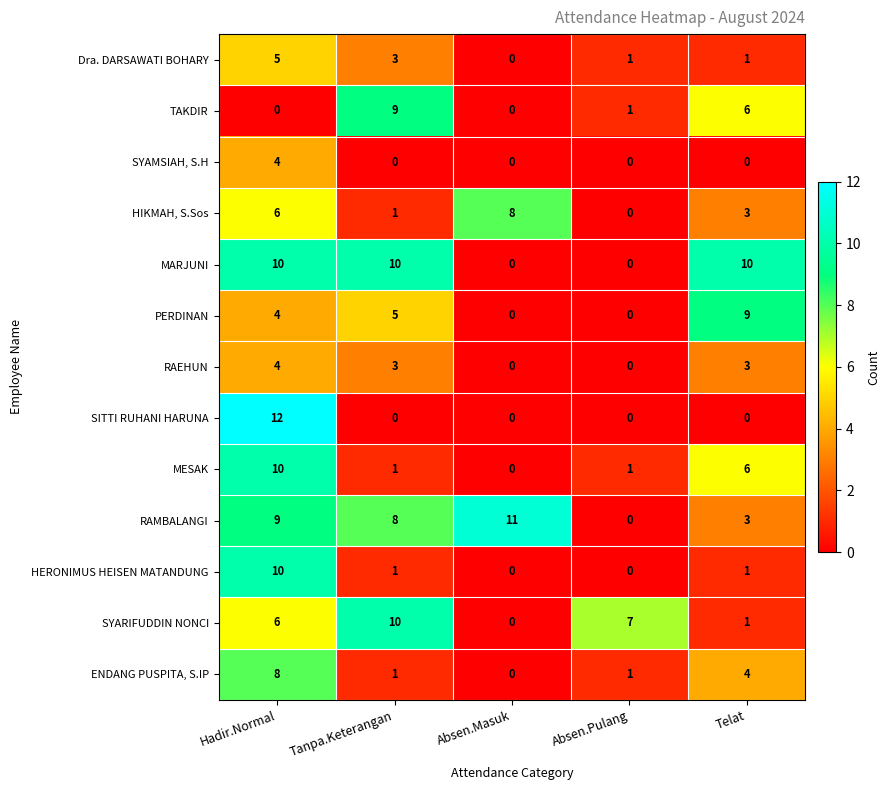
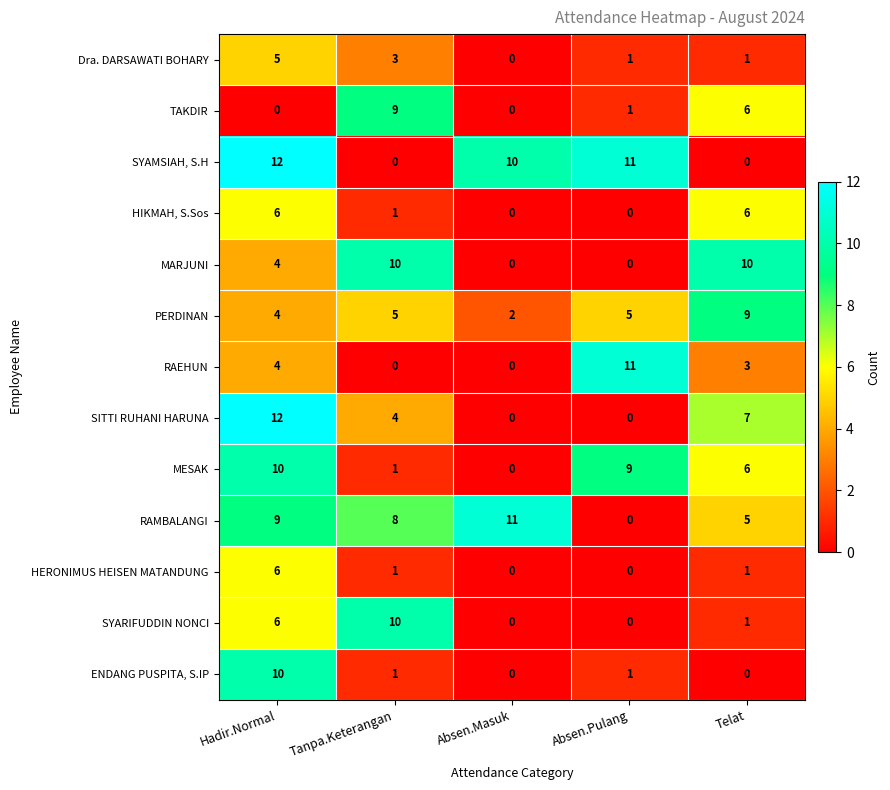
  {
    "Dra. DARSAWATI BOHARY": {
      "Hadir.Normal": 5,
      "Tanpa.Keterangan": 3,
      "Absen.Masuk": 0,
      "Absen.Pulang": 1,
      "Telat": 1
    },
    "TAKDIR": {
      "Hadir.Normal": 0,
      "Tanpa.Keterangan": 9,
      "Absen.Masuk": 0,
      "Absen.Pulang": 1,
      "Telat": 6
    },
    "SYAMSIAH, S.H": {
-     "Hadir.Normal": 4,
+     "Hadir.Normal": 12,
      "Tanpa.Keterangan": 0,
-     "Absen.Masuk": 0,
-     "Absen.Pulang": 0,
+     "Absen.Masuk": 10,
+     "Absen.Pulang": 11,
      "Telat": 0
    },
    "HIKMAH, S.Sos": {
      "Hadir.Normal": 6,
      "Tanpa.Keterangan": 1,
-     "Absen.Masuk": 8,
+     "Absen.Masuk": 0,
      "Absen.Pulang": 0,
-     "Telat": 3
+     "Telat": 6
    },
    "MARJUNI": {
-     "Hadir.Normal": 10,
+     "Hadir.Normal": 4,
      "Tanpa.Keterangan": 10,
      "Absen.Masuk": 0,
      "Absen.Pulang": 0,
      "Telat": 10
    },
    "PERDINAN": {
      "Hadir.Normal": 4,
      "Tanpa.Keterangan": 5,
-     "Absen.Masuk": 0,
-     "Absen.Pulang": 0,
+     "Absen.Masuk": 2,
+     "Absen.Pulang": 5,
      "Telat": 9
    },
    "RAEHUN": {
      "Hadir.Normal": 4,
-     "Tanpa.Keterangan": 3,
+     "Tanpa.Keterangan": 0,
      "Absen.Masuk": 0,
-     "Absen.Pulang": 0,
+     "Absen.Pulang": 11,
      "Telat": 3
    },
    "SITTI RUHANI HARUNA": {
      "Hadir.Normal": 12,
-     "Tanpa.Keterangan": 0,
+     "Tanpa.Keterangan": 4,
      "Absen.Masuk": 0,
      "Absen.Pulang": 0,
-     "Telat": 0
+     "Telat": 7
    },
    "MESAK": {
      "Hadir.Normal": 10,
      "Tanpa.Keterangan": 1,
      "Absen.Masuk": 0,
-     "Absen.Pulang": 1,
+     "Absen.Pulang": 9,
      "Telat": 6
    },
    "RAMBALANGI": {
      "Hadir.Normal": 9,
      "Tanpa.Keterangan": 8,
      "Absen.Masuk": 11,
      "Absen.Pulang": 0,
-     "Telat": 3
+     "Telat": 5
    },
    "HERONIMUS HEISEN MATANDUNG": {
-     "Hadir.Normal": 10,
+     "Hadir.Normal": 6,
      "Tanpa.Keterangan": 1,
      "Absen.Masuk": 0,
      "Absen.Pulang": 0,
      "Telat": 1
    },
    "SYARIFUDDIN NONCI": {
      "Hadir.Normal": 6,
      "Tanpa.Keterangan": 10,
      "Absen.Masuk": 0,
-     "Absen.Pulang": 7,
+     "Absen.Pulang": 0,
      "Telat": 1
    },
    "ENDANG PUSPITA, S.IP": {
-     "Hadir.Normal": 8,
+     "Hadir.Normal": 10,
      "Tanpa.Keterangan": 1,
      "Absen.Masuk": 0,
      "Absen.Pulang": 1,
-     "Telat": 4
+     "Telat": 0
    }
  }
